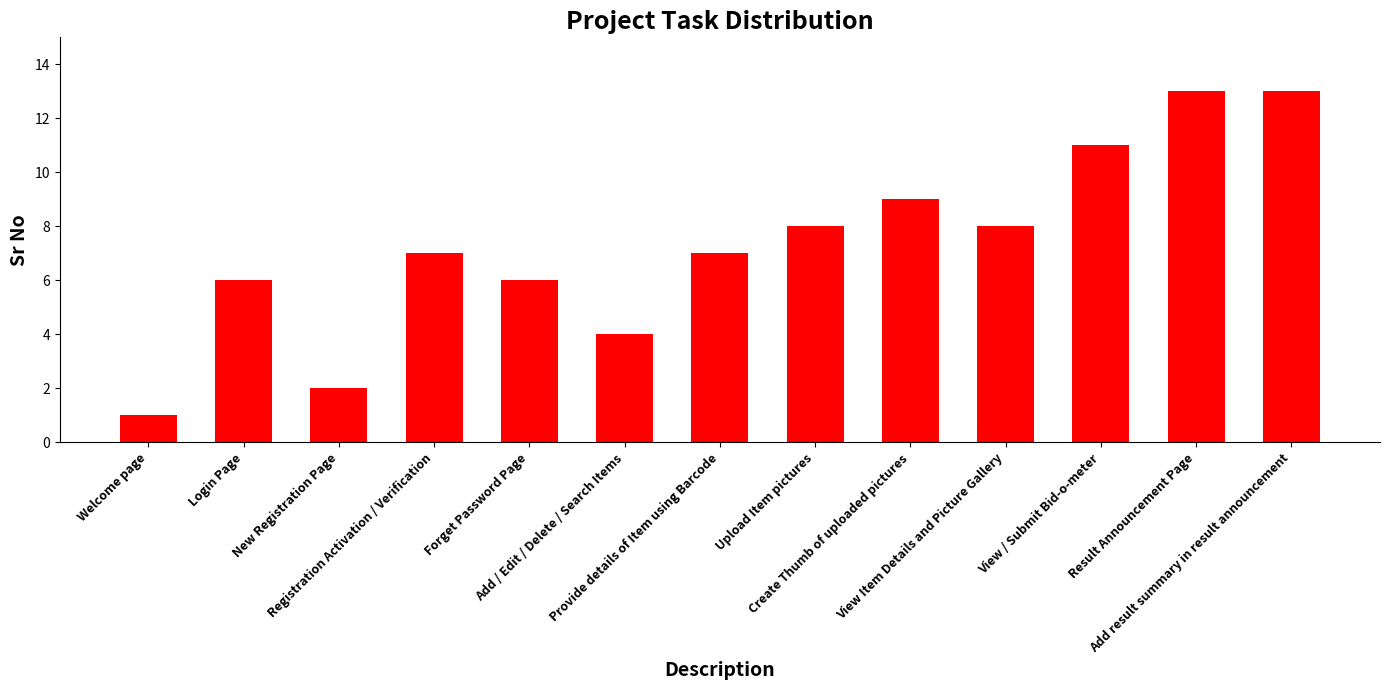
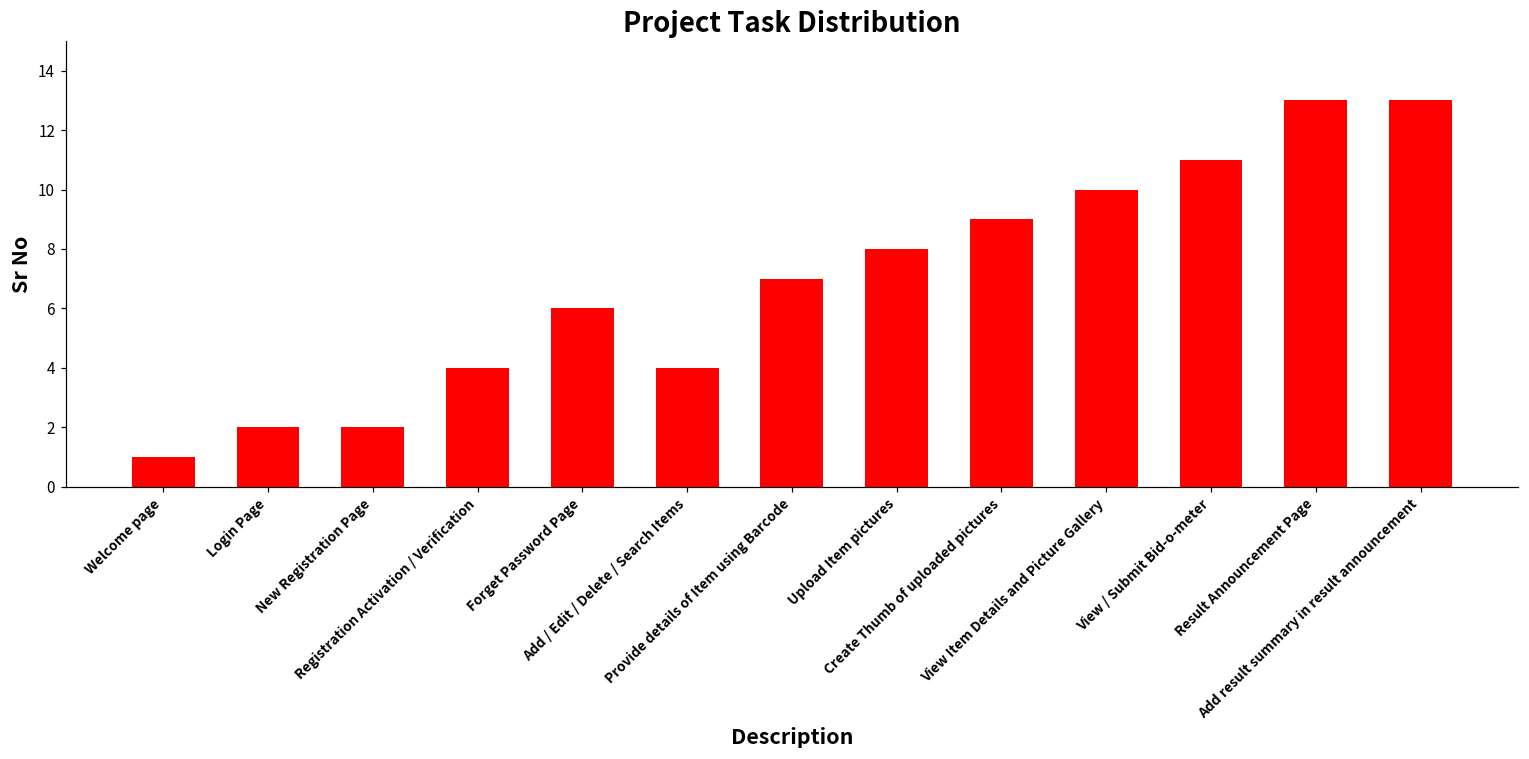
  {
    "Welcome page": 1,
-   "Login Page": 6,
+   "Login Page": 2,
    "New Registration Page": 2,
-   "Registration Activation / Verification": 7,
+   "Registration Activation / Verification": 4,
    "Forget Password Page": 6,
    "Add / Edit / Delete / Search Items": 4,
    "Provide details of Item using Barcode": 7,
    "Upload Item pictures": 8,
    "Create Thumb of uploaded pictures": 9,
-   "View Item Details and Picture Gallery": 8,
+   "View Item Details and Picture Gallery": 10,
    "View / Submit Bid-o-meter": 11,
    "Result Announcement Page": 13,
    "Add result summary in result announcement": 13
  }
